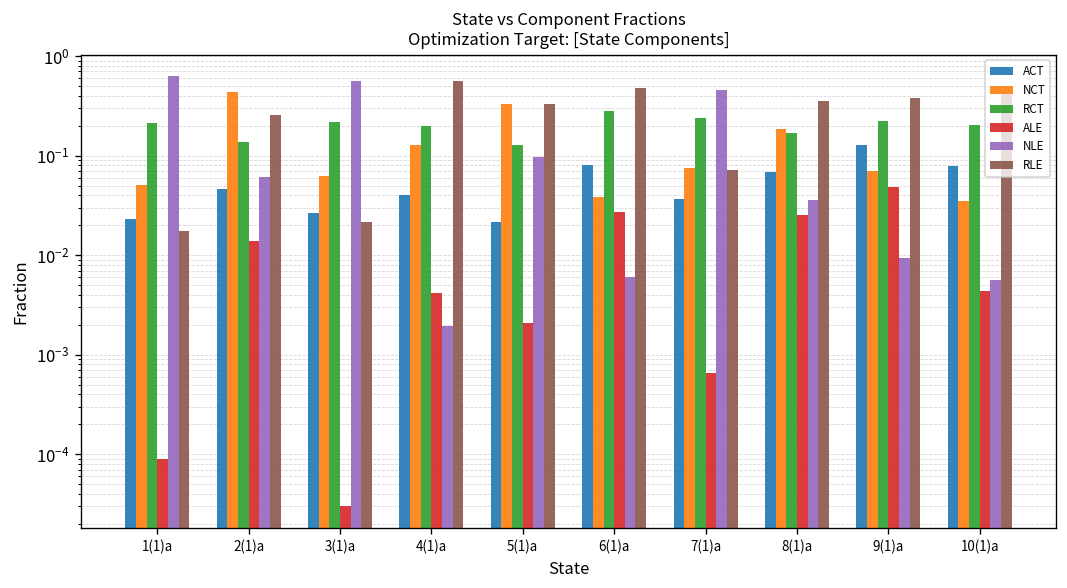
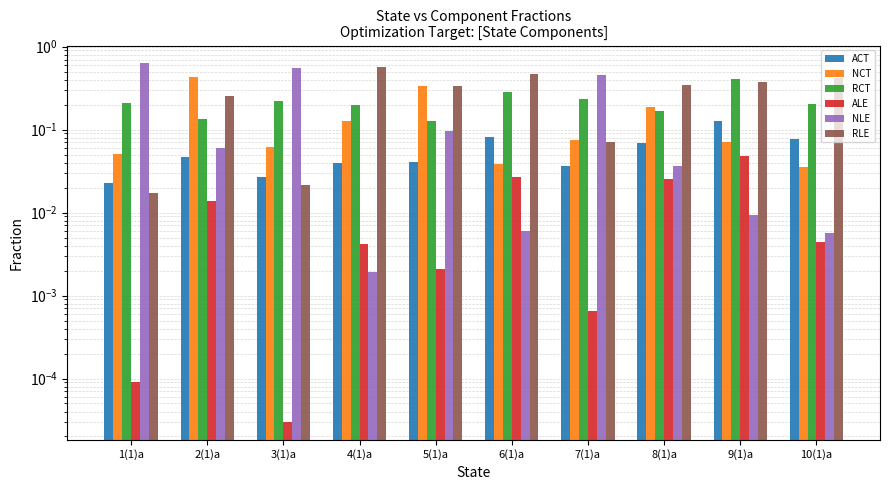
  {
    "ACT": {
      "1(1)a": 0.023,
      "2(1)a": 0.05,
      "3(1)a": 0.027,
      "4(1)a": 0.04,
-     "5(1)a": 0.021,
+     "5(1)a": 0.04,
      "6(1)a": 0.08,
      "7(1)a": 0.04,
      "8(1)a": 0.07,
      "9(1)a": 0.13,
      "10(1)a": 0.08
    },
    "NCT": {
      "1(1)a": 0.05,
      "2(1)a": 0.4,
      "3(1)a": 0.06,
      "4(1)a": 0.13,
      "5(1)a": 0.33,
      "6(1)a": 0.04,
      "7(1)a": 0.07,
      "8(1)a": 0.19,
      "9(1)a": 0.07,
      "10(1)a": 0.035
    },
    "RCT": {
      "1(1)a": 0.21,
      "2(1)a": 0.14,
      "3(1)a": 0.22,
      "4(1)a": 0.20,
      "5(1)a": 0.13,
      "6(1)a": 0.28,
      "7(1)a": 0.24,
      "8(1)a": 0.17,
-     "9(1)a": 0.22,
+     "9(1)a": 0.4,
      "10(1)a": 0.20
    },
    "ALE": {
      "1(1)a": 0.00009,
      "2(1)a": 0.014,
      "3(1)a": 0.000030,
      "4(1)a": 0.004,
      "5(1)a": 0.002,
      "6(1)a": 0.027,
      "7(1)a": 0.0007,
      "8(1)a": 0.025,
      "9(1)a": 0.05,
      "10(1)a": 0.004
    },
    "NLE": {
      "1(1)a": 0.6,
      "2(1)a": 0.06,
      "3(1)a": 0.6,
      "4(1)a": 0.002,
      "5(1)a": 0.10,
      "6(1)a": 0.006,
      "7(1)a": 0.5,
      "8(1)a": 0.04,
      "9(1)a": 0.009,
      "10(1)a": 0.006
    },
    "RLE": {
      "1(1)a": 0.017,
      "2(1)a": 0.26,
      "3(1)a": 0.021,
      "4(1)a": 0.6,
      "5(1)a": 0.33,
      "6(1)a": 0.5,
      "7(1)a": 0.07,
      "8(1)a": 0.35,
      "9(1)a": 0.4
    }
  }
